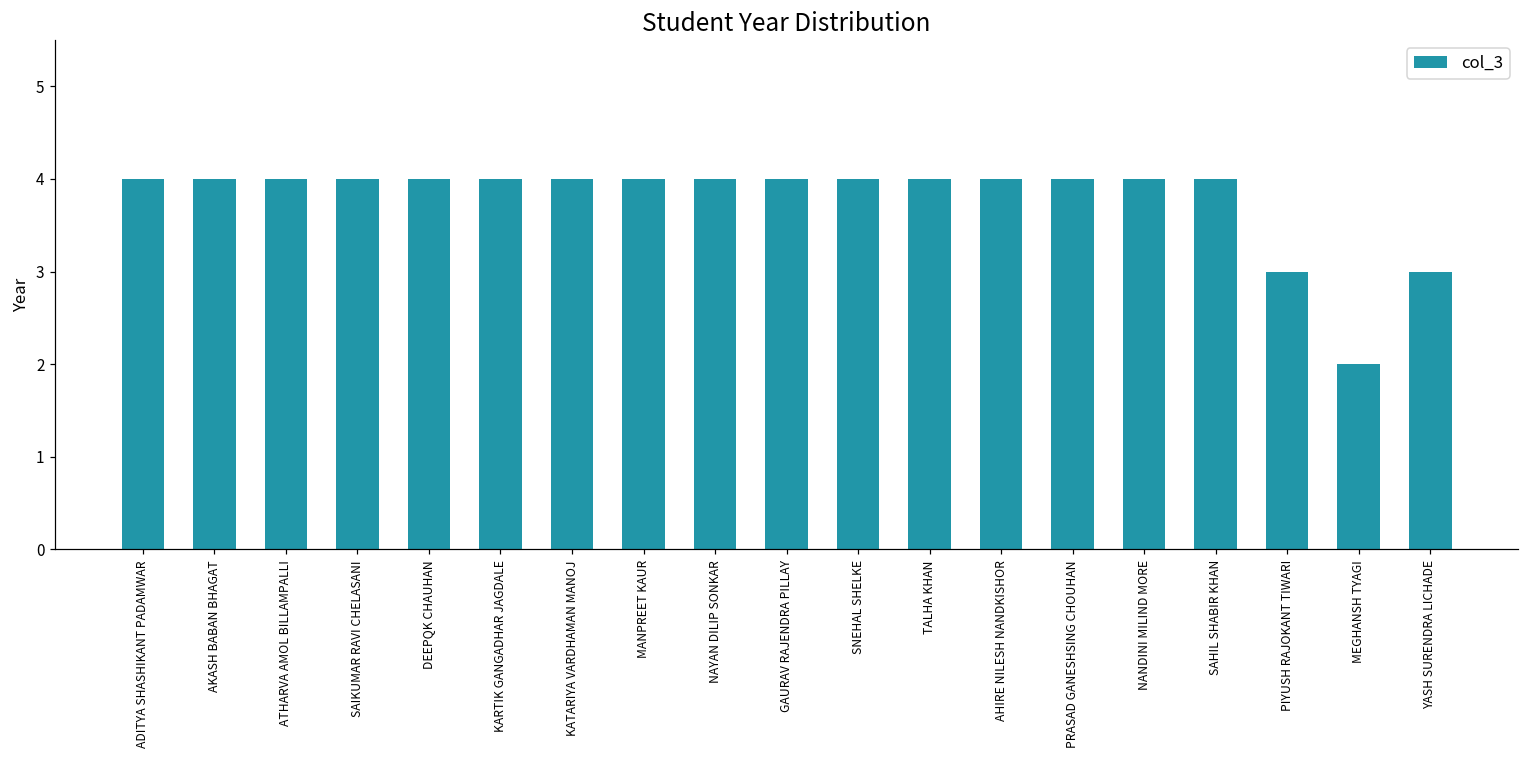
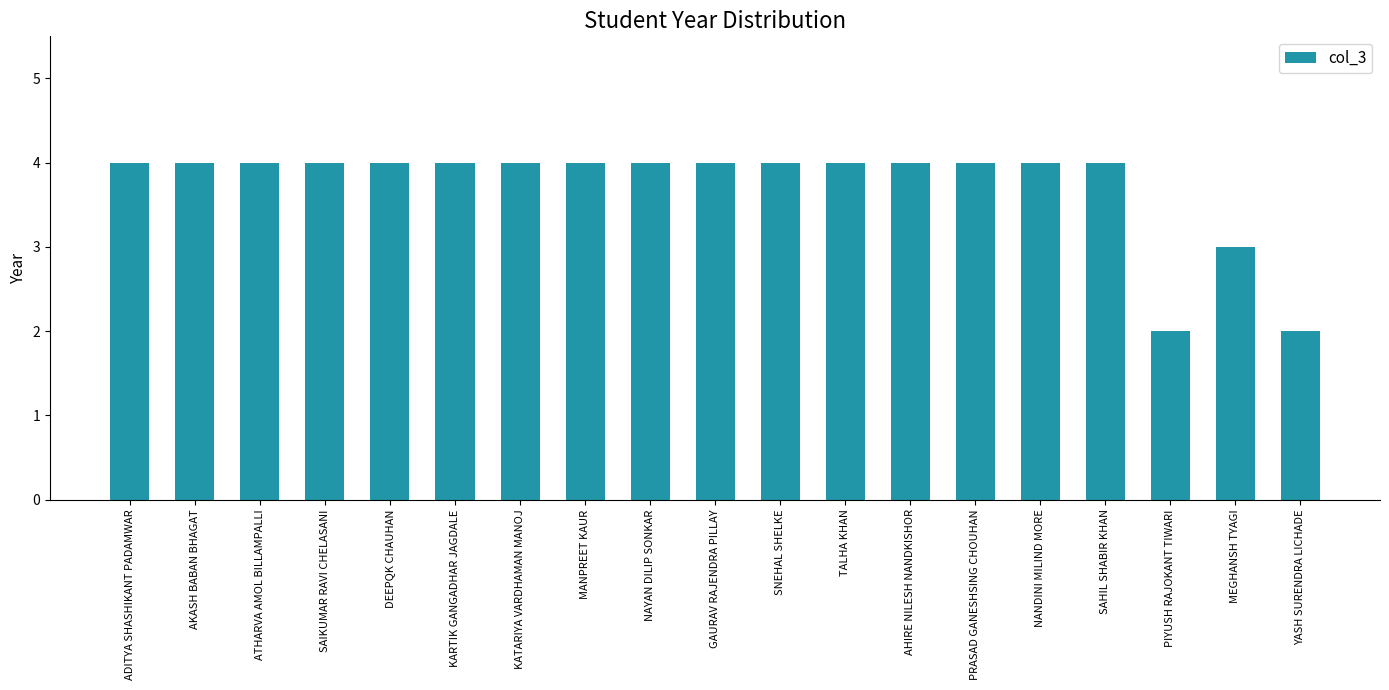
  {
    "ADITYA SHASHIKANT PADAMWAR": 4,
    "AKASH BABAN BHAGAT": 4,
    "ATHARVA AMOL BILLAMPALLI": 4,
    "SAIKUMAR RAVI CHELASANI": 4,
    "DEEPQK CHAUHAN": 4,
    "KARTIK GANGADHAR JAGDALE": 4,
    "KATARIYA VARDHAMAN MANOJ": 4,
    "MANPREET KAUR": 4,
    "NAYAN DILIP SONKAR": 4,
    "GAURAV RAJENDRA PILLAY": 4,
    "SNEHAL SHELKE": 4,
    "TALHA KHAN": 4,
    "AHIRE NILESH NANDKISHOR": 4,
    "PRASAD GANESHSING CHOUHAN": 4,
    "NANDINI MILIND MORE": 4,
    "SAHIL SHABIR KHAN": 4,
-   "PIYUSH RAJOKANT TIWARI": 3,
-   "MEGHANSH TYAGI": 2,
-   "YASH SURENDRA LICHADE": 3
+   "PIYUSH RAJOKANT TIWARI": 2,
+   "MEGHANSH TYAGI": 3,
+   "YASH SURENDRA LICHADE": 2
  }
